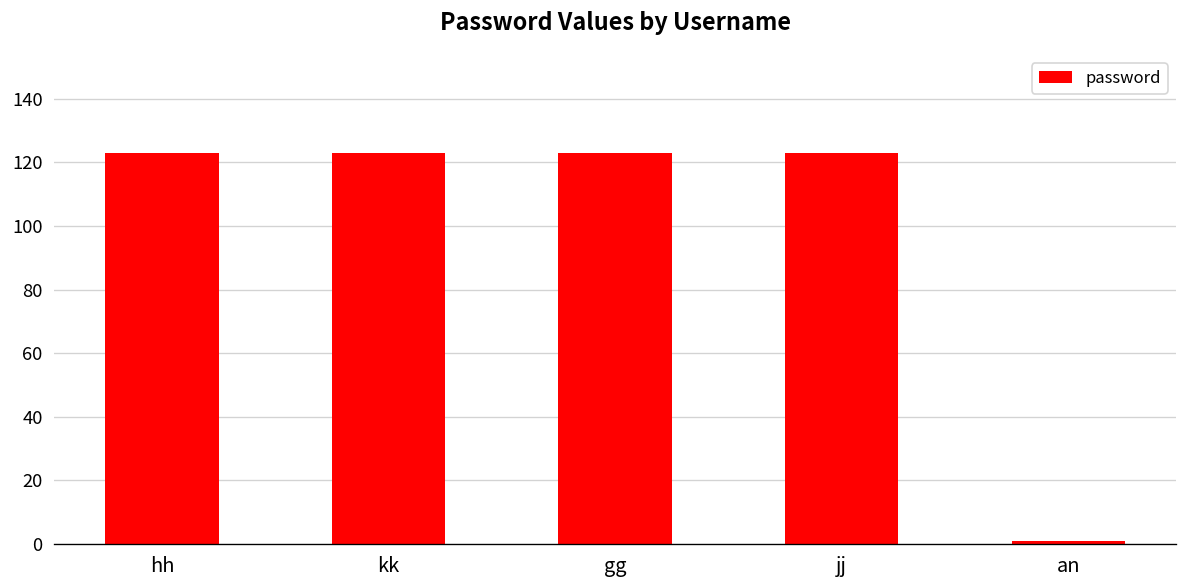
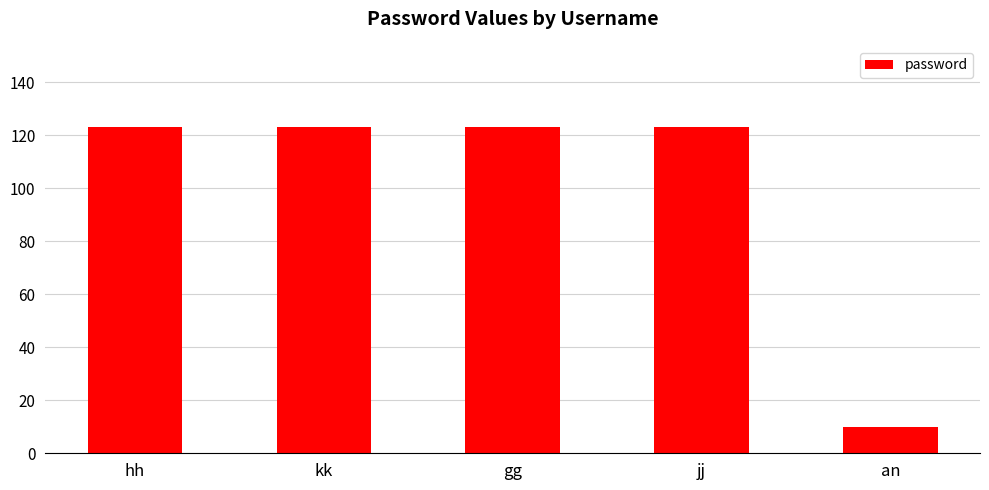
  {
    "hh": 123,
    "kk": 123,
    "gg": 123,
    "jj": 123,
-   "an": 1
+   "an": 10
  }
